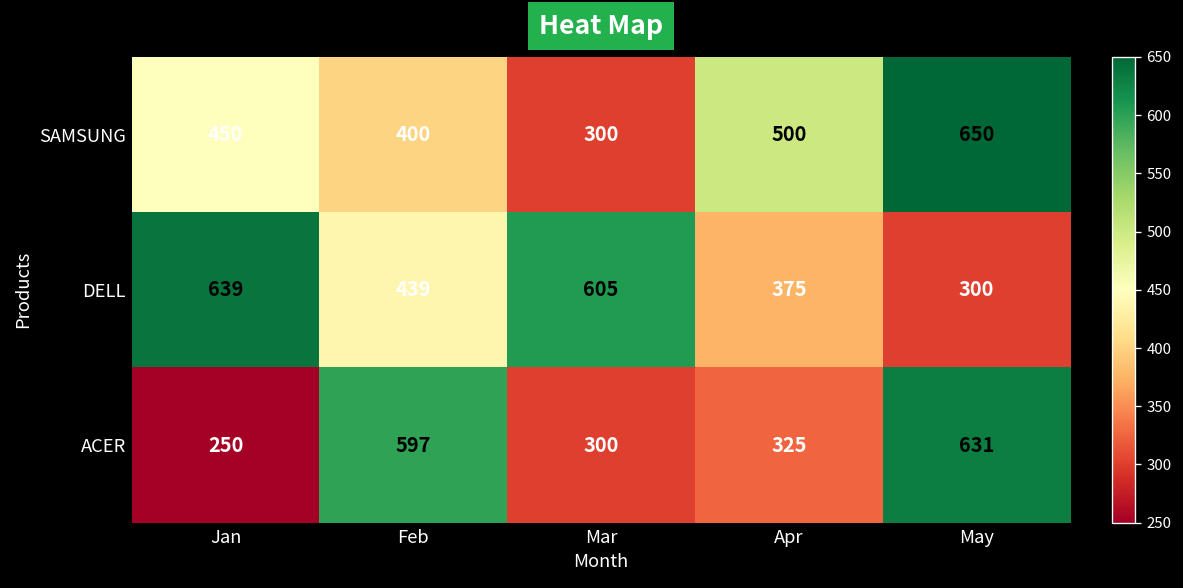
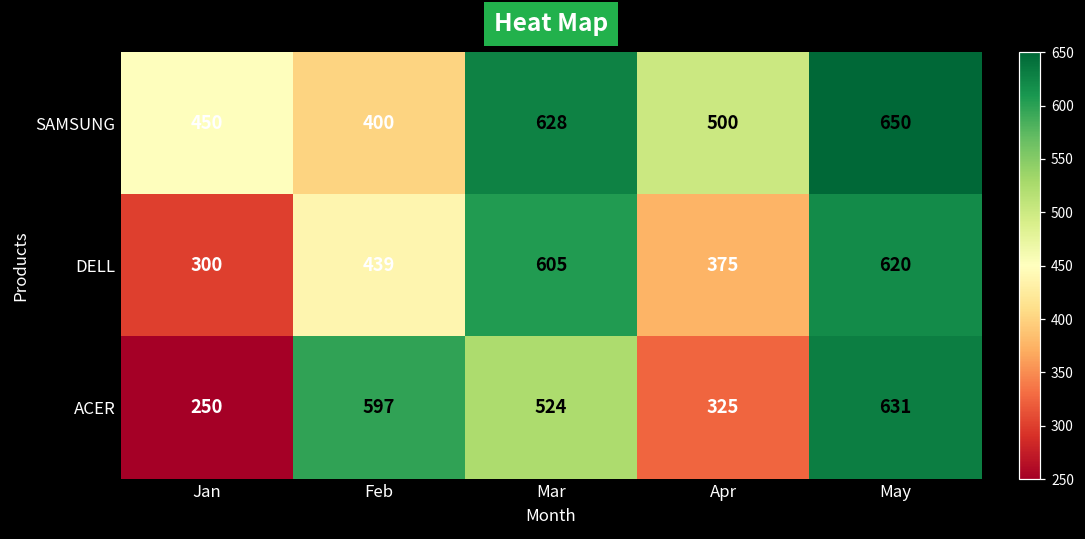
  {
    "SAMSUNG": {
      "Jan": 450,
      "Feb": 400,
-     "Mar": 300,
+     "Mar": 628,
      "Apr": 500,
      "May": 650
    },
    "DELL": {
-     "Jan": 639,
+     "Jan": 300,
      "Feb": 439,
      "Mar": 605,
      "Apr": 375,
-     "May": 300
+     "May": 620
    },
    "ACER": {
      "Jan": 250,
      "Feb": 597,
-     "Mar": 300,
+     "Mar": 524,
      "Apr": 325,
      "May": 631
    }
  }
